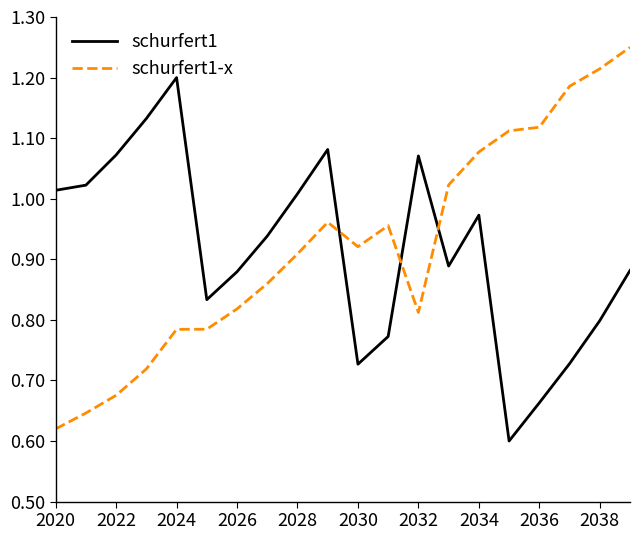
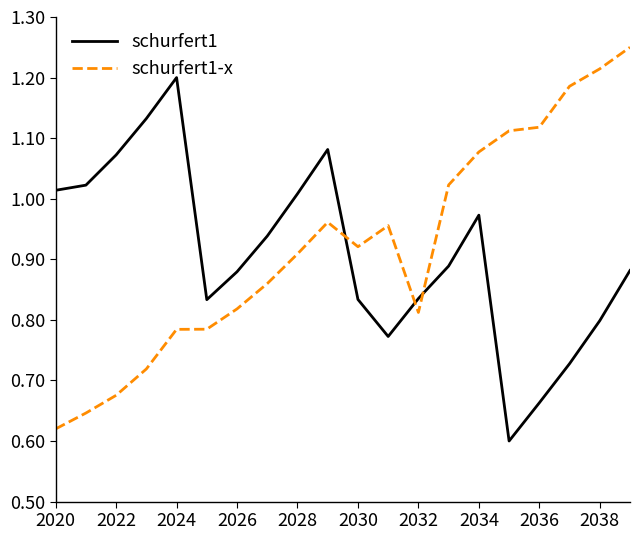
  {
    "schurfert1": {
      "2020": 1.01,
      "2022": 1.07,
      "2024": 1.20,
      "2026": 0.88,
      "2028": 1.01,
-     "2030": 0.73,
-     "2032": 1.07,
+     "2030": 0.83,
+     "2032": 0.84,
      "2034": 0.97,
      "2036": 0.66,
      "2038": 0.80
    },
    "schurfert1-x": {
      "2020": 0.62,
      "2022": 0.68,
      "2024": 0.78,
      "2026": 0.82,
      "2028": 0.91,
      "2030": 0.92,
      "2032": 0.81,
      "2034": 1.08,
      "2036": 1.12,
      "2038": 1.21
    }
  }
